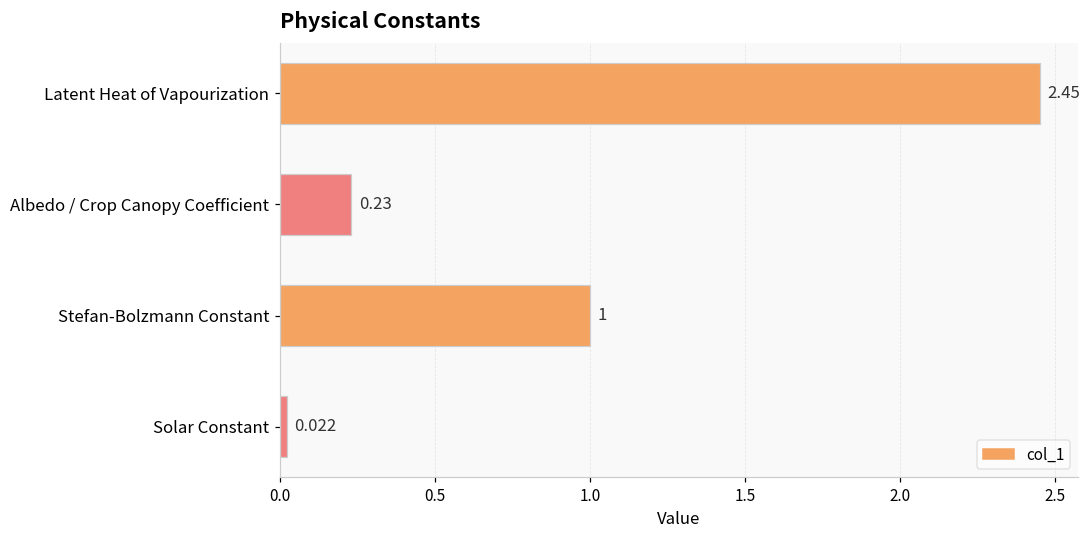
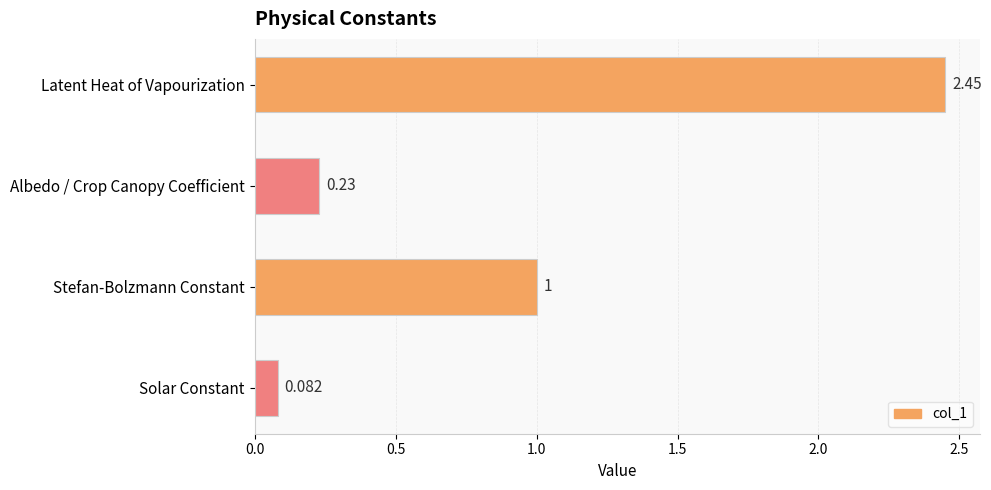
  {
    "Latent Heat of Vapourization": 2.45,
    "Albedo / Crop Canopy Coefficient": 0.23,
    "Stefan-Bolzmann Constant": 1,
-   "Solar Constant": 0.022
+   "Solar Constant": 0.082
  }
